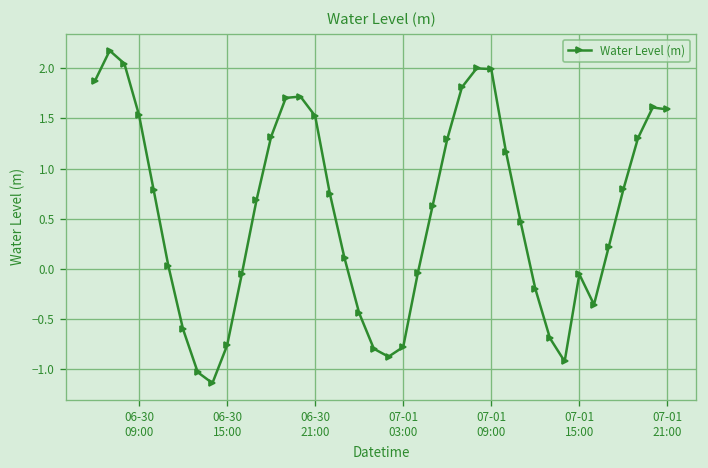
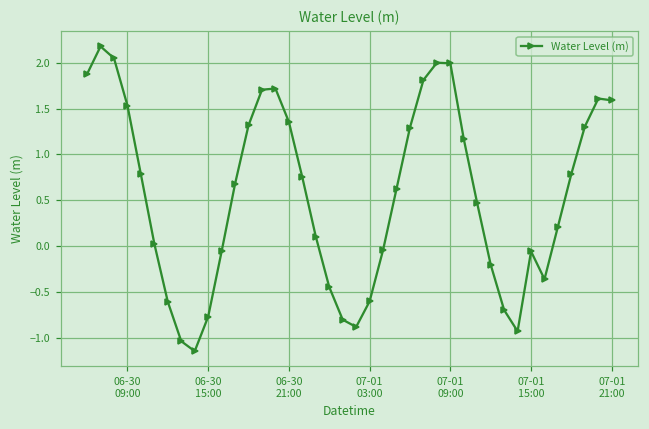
  {
    "06-30 09:00": 1.5,
    "06-30 15:00": -0.8,
-   "06-30 21:00": 1.5,
-   "07-01 03:00": -0.8,
+   "06-30 21:00": 1.4,
+   "07-01 03:00": -0.6,
    "07-01 09:00": 2.0,
    "07-01 15:00": -0.1,
    "07-01 21:00": 1.6
  }
